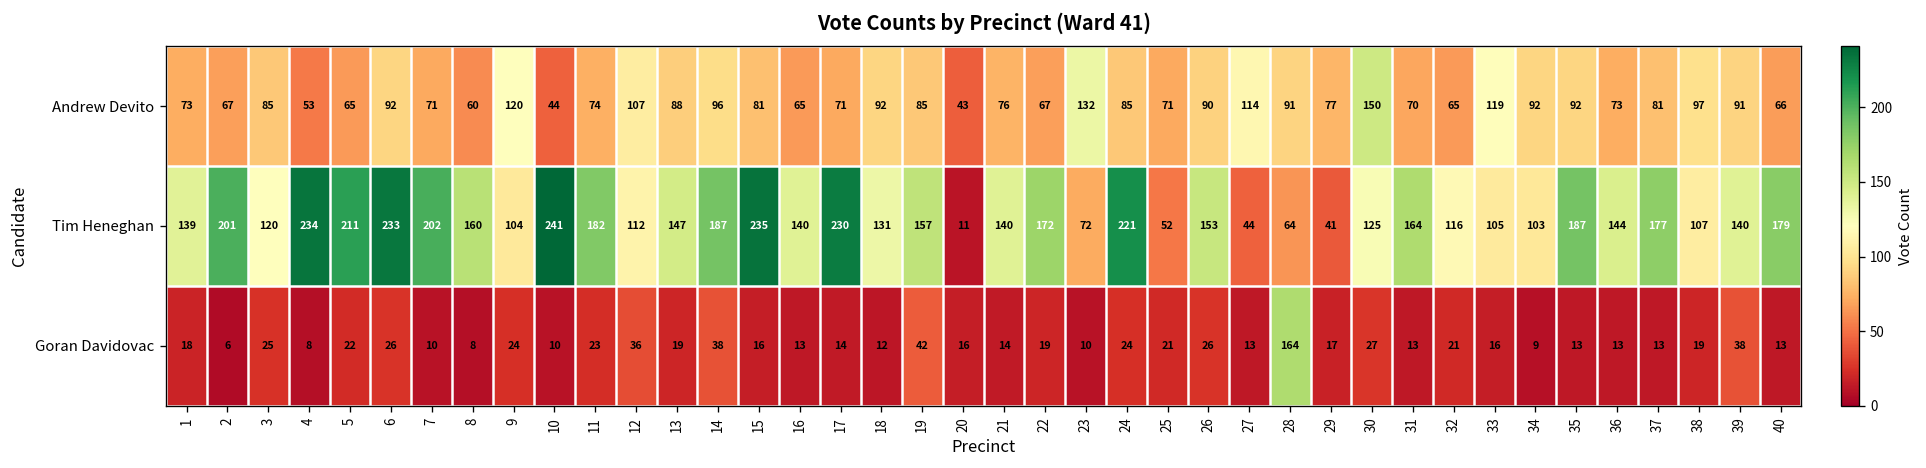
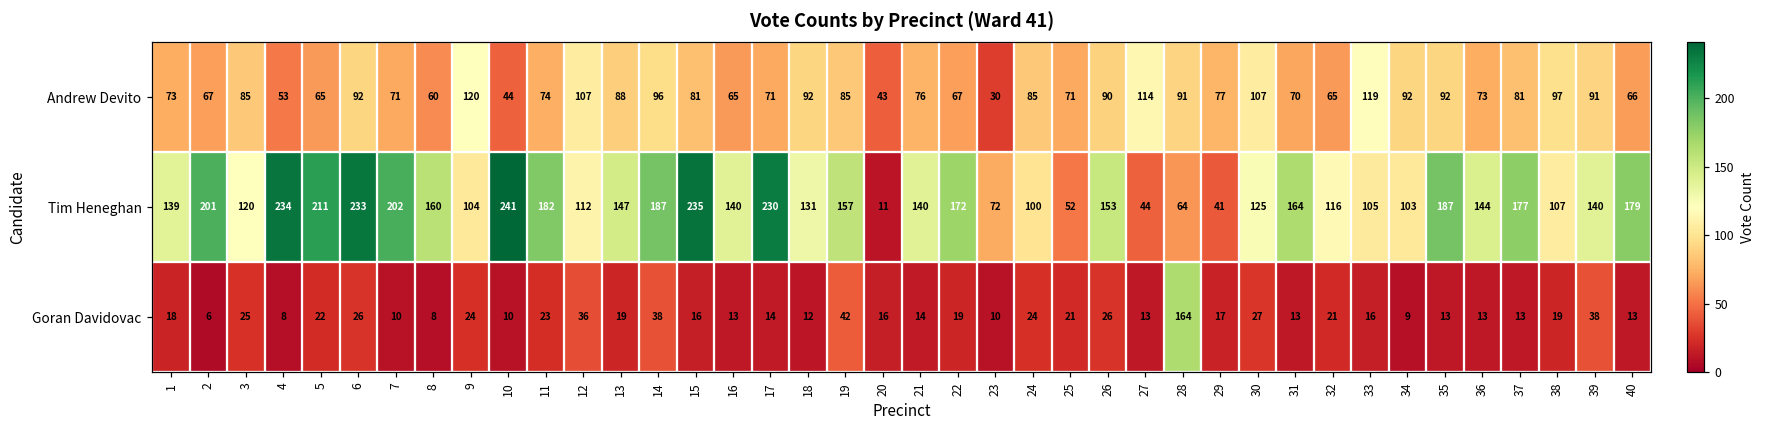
  {
    "Andrew Devito": {
      "1": 73,
      "2": 67,
      "3": 85,
      "4": 53,
      "5": 65,
      "6": 92,
      "7": 71,
      "8": 60,
      "9": 120,
      "10": 44,
      "11": 74,
      "12": 107,
      "13": 88,
      "14": 96,
      "15": 81,
      "16": 65,
      "17": 71,
      "18": 92,
      "19": 85,
      "20": 43,
      "21": 76,
      "22": 67,
-     "23": 132,
+     "23": 30,
      "24": 85,
      "25": 71,
      "26": 90,
      "27": 114,
      "28": 91,
      "29": 77,
-     "30": 150,
+     "30": 107,
      "31": 70,
      "32": 65,
      "33": 119,
      "34": 92,
      "35": 92,
      "36": 73,
      "37": 81,
      "38": 97,
      "39": 91,
      "40": 66
    },
    "Tim Heneghan": {
      "1": 139,
      "2": 201,
      "3": 120,
      "4": 234,
      "5": 211,
      "6": 233,
      "7": 202,
      "8": 160,
      "9": 104,
      "10": 241,
      "11": 182,
      "12": 112,
      "13": 147,
      "14": 187,
      "15": 235,
      "16": 140,
      "17": 230,
      "18": 131,
      "19": 157,
      "20": 11,
      "21": 140,
      "22": 172,
      "23": 72,
-     "24": 221,
+     "24": 100,
      "25": 52,
      "26": 153,
      "27": 44,
      "28": 64,
      "29": 41,
      "30": 125,
      "31": 164,
      "32": 116,
      "33": 105,
      "34": 103,
      "35": 187,
      "36": 144,
      "37": 177,
      "38": 107,
      "39": 140,
      "40": 179
    },
    "Goran Davidovac": {
      "1": 18,
      "2": 6,
      "3": 25,
      "4": 8,
      "5": 22,
      "6": 26,
      "7": 10,
      "8": 8,
      "9": 24,
      "10": 10,
      "11": 23,
      "12": 36,
      "13": 19,
      "14": 38,
      "15": 16,
      "16": 13,
      "17": 14,
      "18": 12,
      "19": 42,
      "20": 16,
      "21": 14,
      "22": 19,
      "23": 10,
      "24": 24,
      "25": 21,
      "26": 26,
      "27": 13,
      "28": 164,
      "29": 17,
      "30": 27,
      "31": 13,
      "32": 21,
      "33": 16,
      "34": 9,
      "35": 13,
      "36": 13,
      "37": 13,
      "38": 19,
      "39": 38,
      "40": 13
    }
  }
